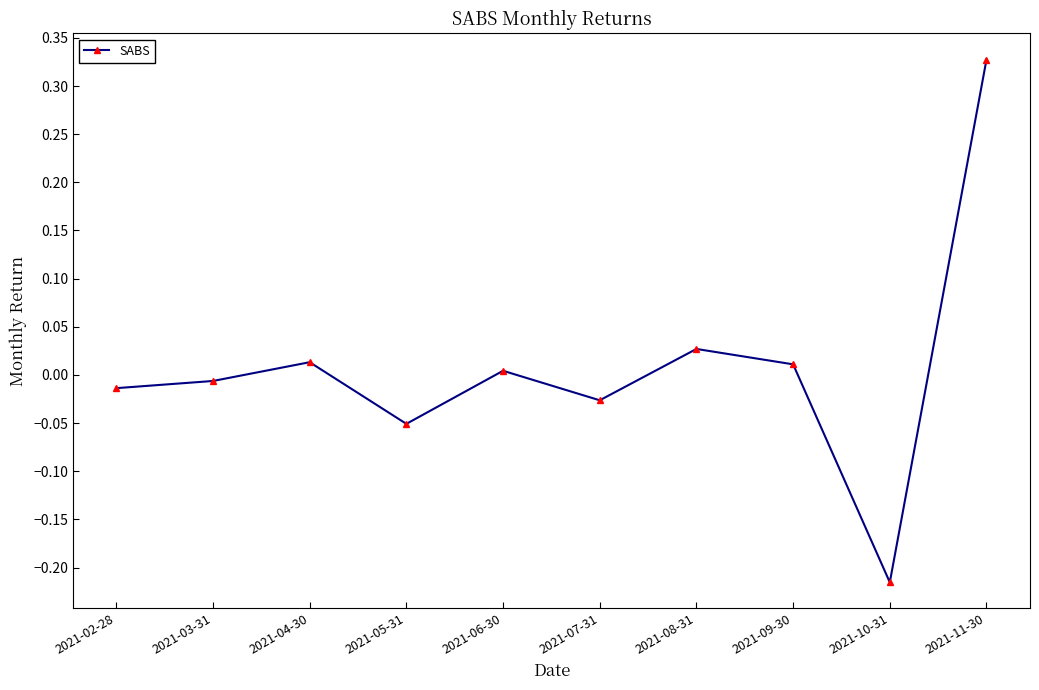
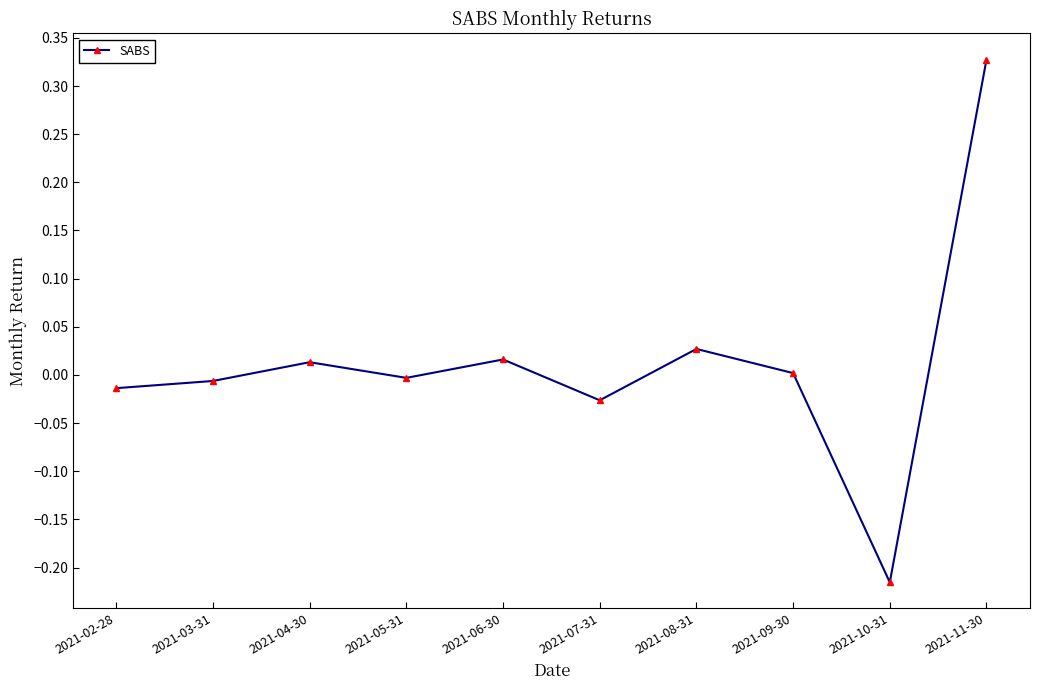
  {
    "2021-02-28": -0.01,
    "2021-03-31": -0.01,
    "2021-04-30": 0.01,
-   "2021-05-31": -0.05,
-   "2021-06-30": 0.00,
+   "2021-05-31": 0.00,
+   "2021-06-30": 0.02,
    "2021-07-31": -0.03,
    "2021-08-31": 0.03,
-   "2021-09-30": 0.01,
+   "2021-09-30": 0.00,
    "2021-10-31": -0.22,
    "2021-11-30": 0.33
  }
